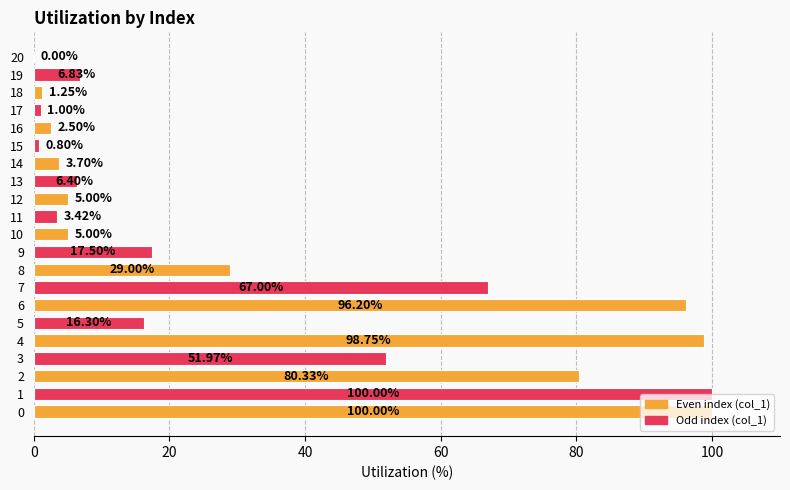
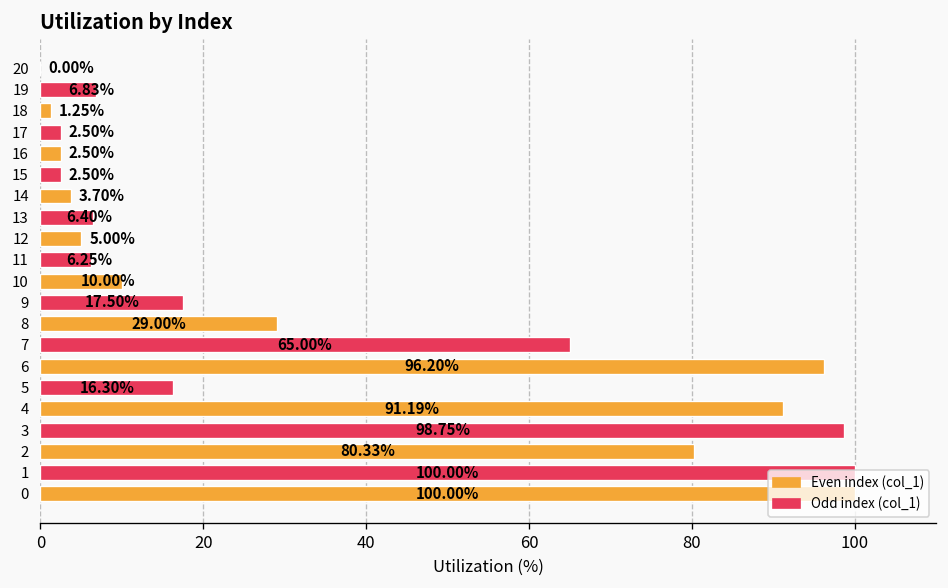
  {
    "20": "0.00%",
    "19": "6.83%",
    "18": "1.25%",
-   "17": "1.00%",
+   "17": "2.50%",
    "16": "2.50%",
-   "15": "0.80%",
+   "15": "2.50%",
    "14": "3.70%",
    "13": "6.40%",
    "12": "5.00%",
-   "11": "3.42%",
-   "10": "5.00%",
+   "11": "6.25%",
+   "10": "10.00%",
    "9": "17.50%",
    "8": "29.00%",
-   "7": "67.00%",
+   "7": "65.00%",
    "6": "96.20%",
    "5": "16.30%",
-   "4": "98.75%",
-   "3": "51.97%",
+   "4": "91.19%",
+   "3": "98.75%",
    "2": "80.33%",
    "1": "100.00%"
  }
